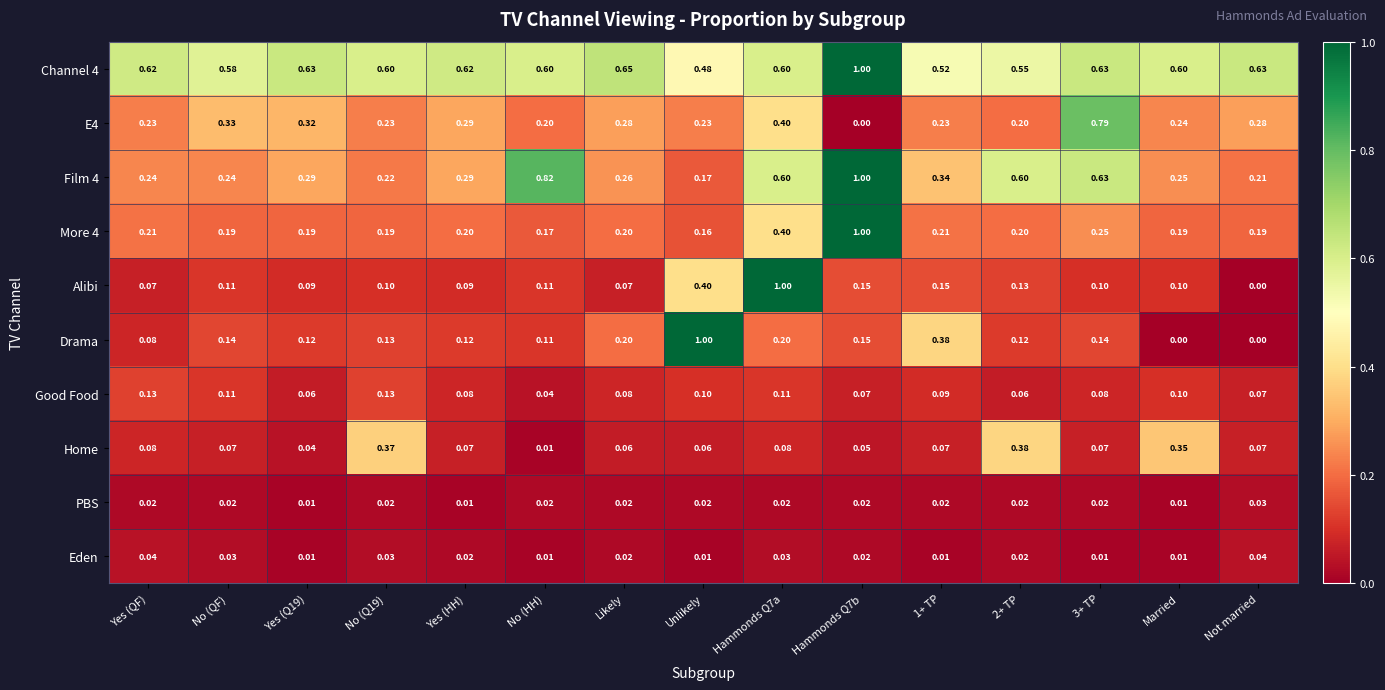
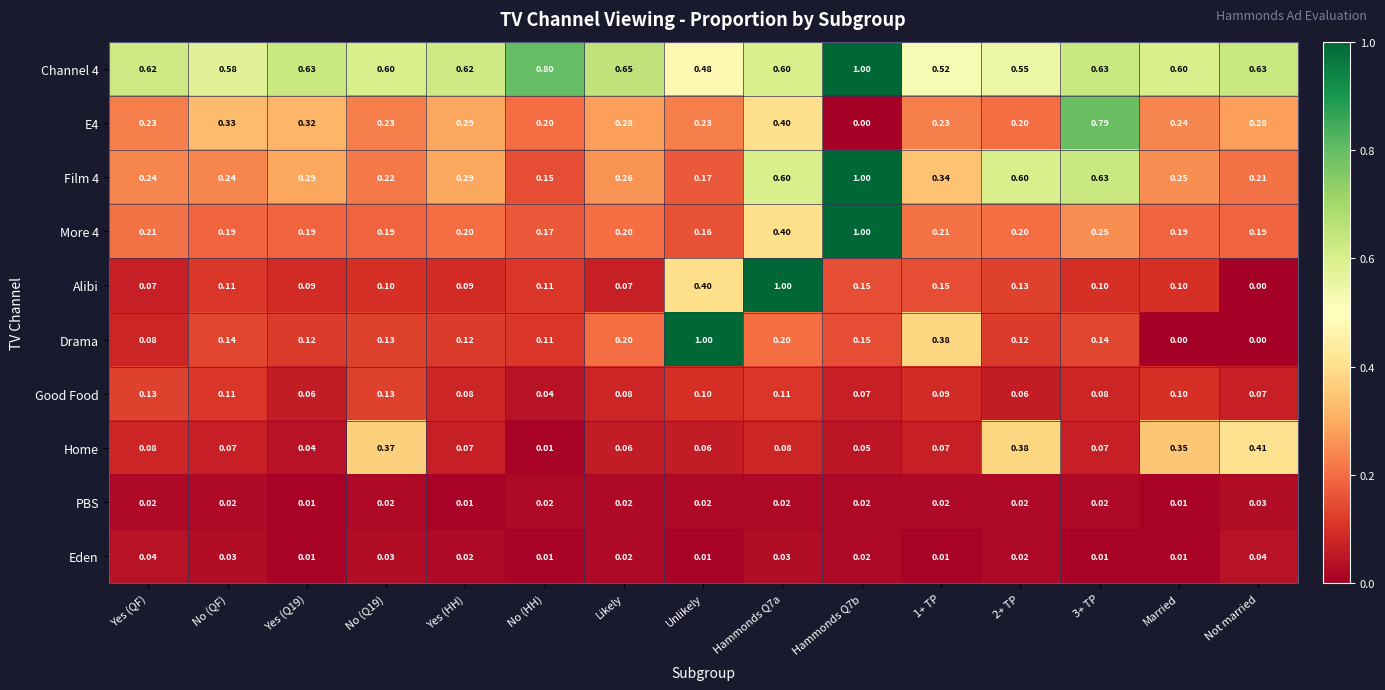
  {
    "Channel 4": {
      "Yes (QF)": 0.62,
      "No (QF)": 0.58,
      "Yes (Q19)": 0.63,
      "No (Q19)": 0.60,
      "Yes (HH)": 0.62,
-     "No (HH)": 0.60,
+     "No (HH)": 0.80,
      "Likely": 0.65,
      "Unlikely": 0.48,
      "Hammonds Q7a": 0.60,
      "Hammonds Q7b": 1.00,
      "1+ TP": 0.52,
      "2+ TP": 0.55,
      "3+ TP": 0.63,
      "Married": 0.60,
      "Not married": 0.63
    },
    "E4": {
      "Yes (QF)": 0.23,
      "No (QF)": 0.33,
      "Yes (Q19)": 0.32,
      "No (Q19)": 0.23,
      "Yes (HH)": 0.29,
      "No (HH)": 0.20,
      "Likely": 0.28,
      "Unlikely": 0.23,
      "Hammonds Q7a": 0.40,
      "Hammonds Q7b": 0.00,
      "1+ TP": 0.23,
      "2+ TP": 0.20,
      "3+ TP": 0.79,
      "Married": 0.24,
      "Not married": 0.28
    },
    "Film 4": {
      "Yes (QF)": 0.24,
      "No (QF)": 0.24,
      "Yes (Q19)": 0.29,
      "No (Q19)": 0.22,
      "Yes (HH)": 0.29,
-     "No (HH)": 0.82,
+     "No (HH)": 0.15,
      "Likely": 0.26,
      "Unlikely": 0.17,
      "Hammonds Q7a": 0.60,
      "Hammonds Q7b": 1.00,
      "1+ TP": 0.34,
      "2+ TP": 0.60,
      "3+ TP": 0.63,
      "Married": 0.25,
      "Not married": 0.21
    },
    "More 4": {
      "Yes (QF)": 0.21,
      "No (QF)": 0.19,
      "Yes (Q19)": 0.19,
      "No (Q19)": 0.19,
      "Yes (HH)": 0.20,
      "No (HH)": 0.17,
      "Likely": 0.20,
      "Unlikely": 0.16,
      "Hammonds Q7a": 0.40,
      "Hammonds Q7b": 1.00,
      "1+ TP": 0.21,
      "2+ TP": 0.20,
      "3+ TP": 0.25,
      "Married": 0.19,
      "Not married": 0.19
    },
    "Alibi": {
      "Yes (QF)": 0.07,
      "No (QF)": 0.11,
      "Yes (Q19)": 0.09,
      "No (Q19)": 0.10,
      "Yes (HH)": 0.09,
      "No (HH)": 0.11,
      "Likely": 0.07,
      "Unlikely": 0.40,
      "Hammonds Q7a": 1.00,
      "Hammonds Q7b": 0.15,
      "1+ TP": 0.15,
      "2+ TP": 0.13,
      "3+ TP": 0.10,
      "Married": 0.10,
      "Not married": 0.00
    },
    "Drama": {
      "Yes (QF)": 0.08,
      "No (QF)": 0.14,
      "Yes (Q19)": 0.12,
      "No (Q19)": 0.13,
      "Yes (HH)": 0.12,
      "No (HH)": 0.11,
      "Likely": 0.20,
      "Unlikely": 1.00,
      "Hammonds Q7a": 0.20,
      "Hammonds Q7b": 0.15,
      "1+ TP": 0.38,
      "2+ TP": 0.12,
      "3+ TP": 0.14,
      "Married": 0.00,
      "Not married": 0.00
    },
    "Good Food": {
      "Yes (QF)": 0.13,
      "No (QF)": 0.11,
      "Yes (Q19)": 0.06,
      "No (Q19)": 0.13,
      "Yes (HH)": 0.08,
      "No (HH)": 0.04,
      "Likely": 0.08,
      "Unlikely": 0.10,
      "Hammonds Q7a": 0.11,
      "Hammonds Q7b": 0.07,
      "1+ TP": 0.09,
      "2+ TP": 0.06,
      "3+ TP": 0.08,
      "Married": 0.10,
      "Not married": 0.07
    },
    "Home": {
      "Yes (QF)": 0.08,
      "No (QF)": 0.07,
      "Yes (Q19)": 0.04,
      "No (Q19)": 0.37,
      "Yes (HH)": 0.07,
      "No (HH)": 0.01,
      "Likely": 0.06,
      "Unlikely": 0.06,
      "Hammonds Q7a": 0.08,
      "Hammonds Q7b": 0.05,
      "1+ TP": 0.07,
      "2+ TP": 0.38,
      "3+ TP": 0.07,
      "Married": 0.35,
-     "Not married": 0.07
+     "Not married": 0.41
    },
    "PBS": {
      "Yes (QF)": 0.02,
      "No (QF)": 0.02,
      "Yes (Q19)": 0.01,
      "No (Q19)": 0.02,
      "Yes (HH)": 0.01,
      "No (HH)": 0.02,
      "Likely": 0.02,
      "Unlikely": 0.02,
      "Hammonds Q7a": 0.02,
      "Hammonds Q7b": 0.02,
      "1+ TP": 0.02,
      "2+ TP": 0.02,
      "3+ TP": 0.02,
      "Married": 0.01,
      "Not married": 0.03
    },
    "Eden": {
      "Yes (QF)": 0.04,
      "No (QF)": 0.03,
      "Yes (Q19)": 0.01,
      "No (Q19)": 0.03,
      "Yes (HH)": 0.02,
      "No (HH)": 0.01,
      "Likely": 0.02,
      "Unlikely": 0.01,
      "Hammonds Q7a": 0.03,
      "Hammonds Q7b": 0.02,
      "1+ TP": 0.01,
      "2+ TP": 0.02,
      "3+ TP": 0.01,
      "Married": 0.01,
      "Not married": 0.04
    }
  }
